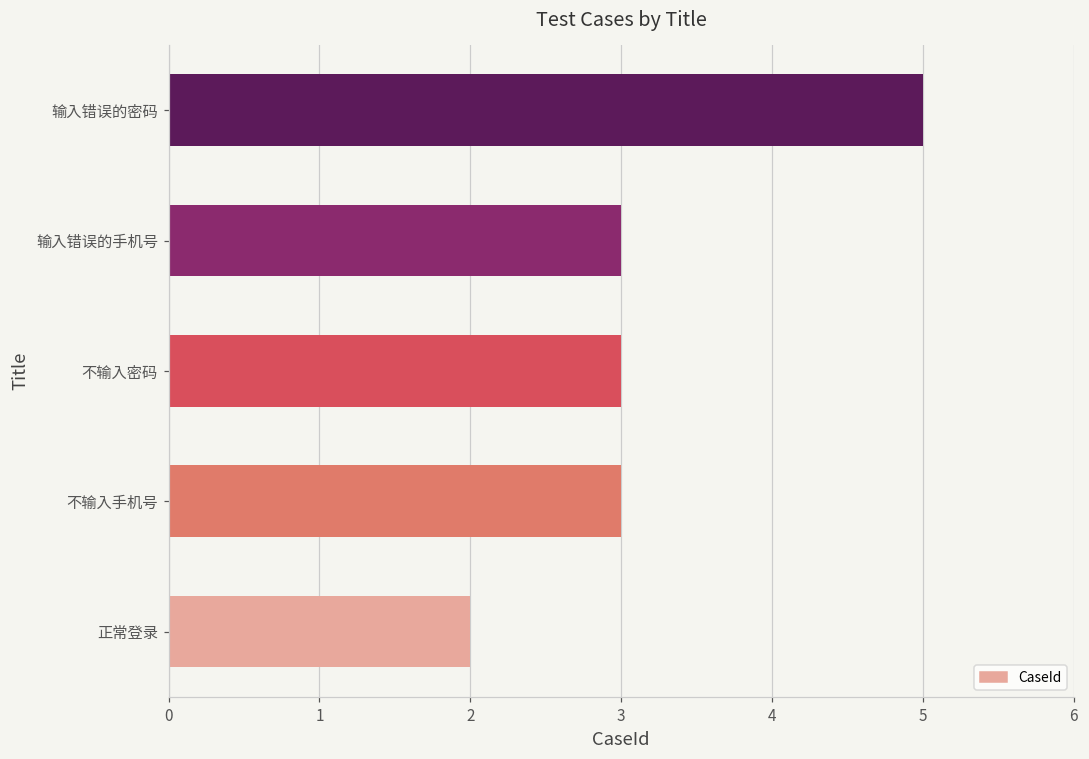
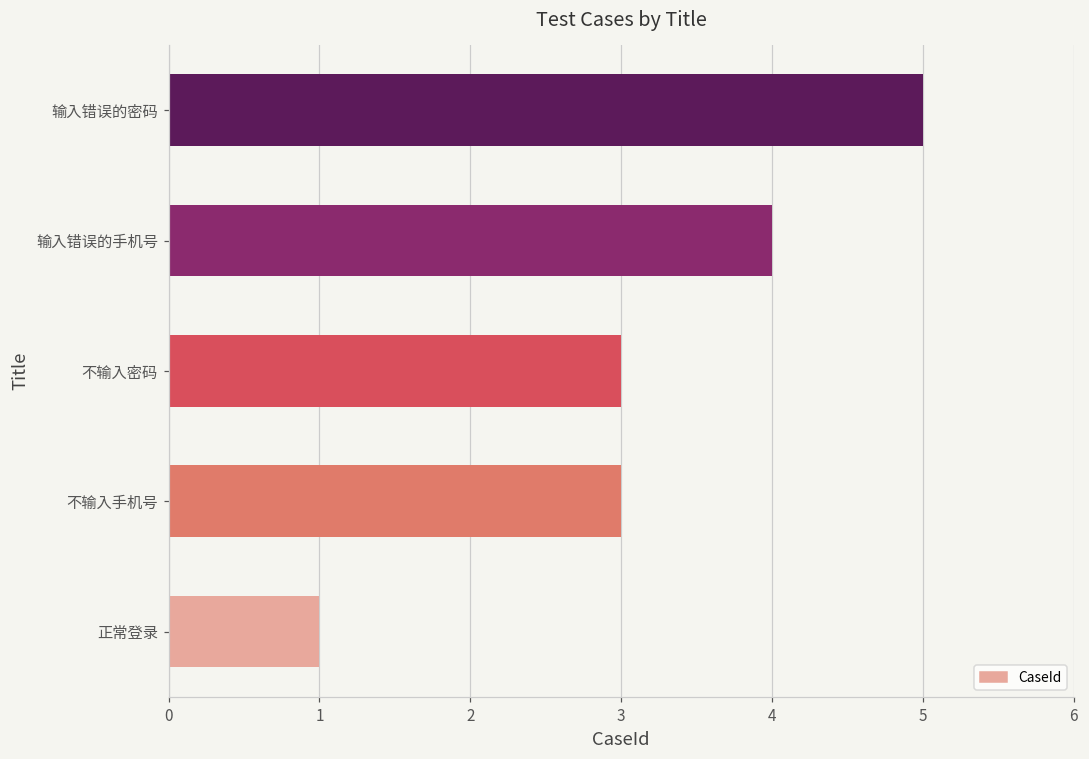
  {
    "输入错误的密码": 5,
-   "输入错误的手机号": 3,
+   "输入错误的手机号": 4,
    "不输入密码": 3,
    "不输入手机号": 3,
-   "正常登录": 2
+   "正常登录": 1
  }
